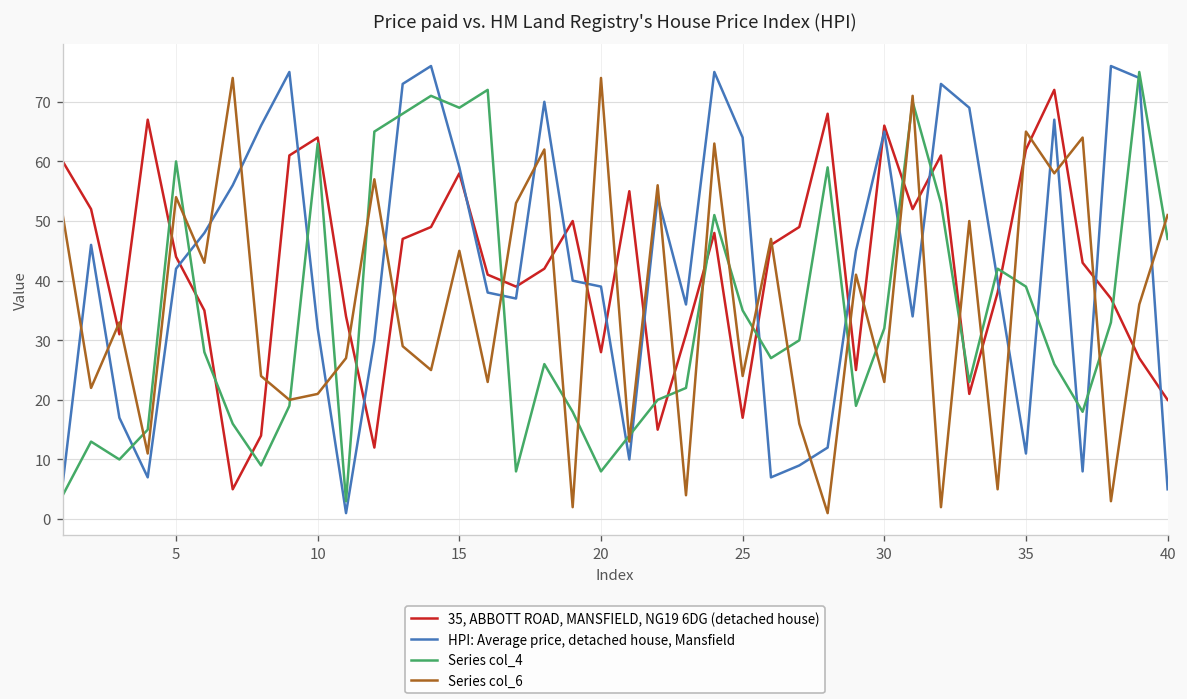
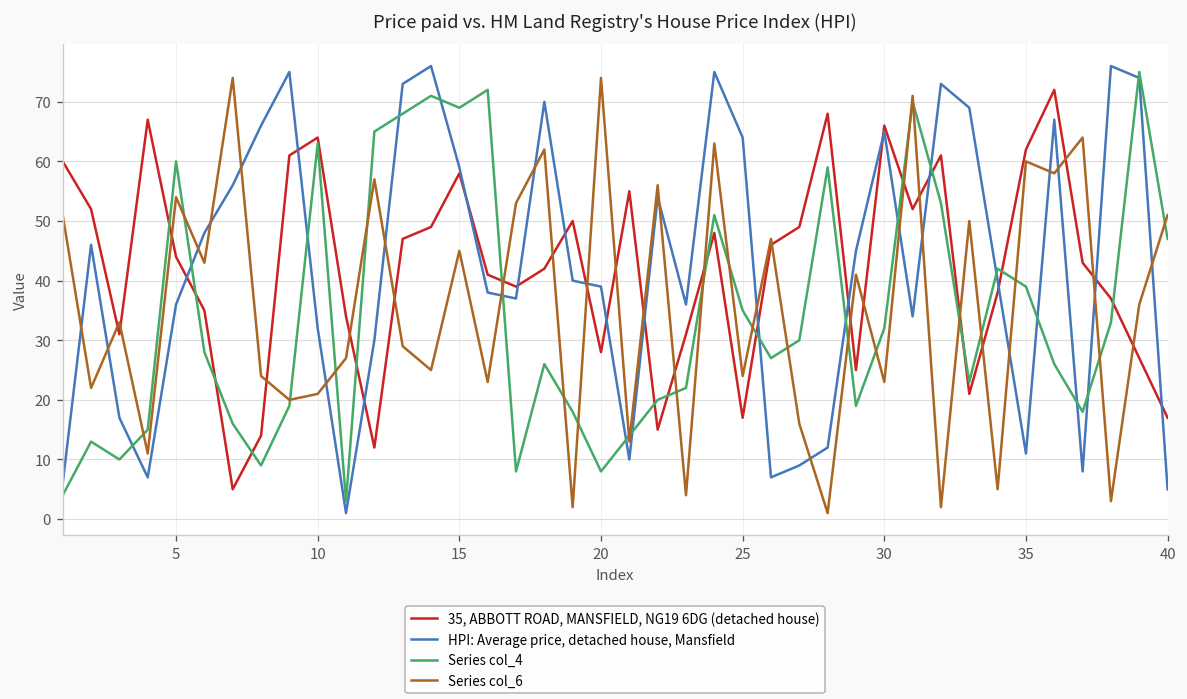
  {
    "35, ABBOTT ROAD, MANSFIELD, NG19 6DG (detached house)": {
      "5": 44,
      "10": 64,
      "15": 58,
      "20": 28,
      "25": 17,
      "30": 66,
      "35": 62,
-     "40": 20
+     "40": 17
    },
    "HPI: Average price, detached house, Mansfield": {
-     "5": 42,
+     "5": 36,
      "10": 32,
      "15": 59,
      "20": 39,
      "25": 64,
      "30": 65,
      "35": 11,
      "40": 5
    },
    "Series col_4": {
      "5": 60,
      "10": 63,
      "15": 69,
      "20": 8,
      "25": 35,
      "30": 32,
      "35": 39,
      "40": 47
    },
    "Series col_6": {
      "5": 54,
      "10": 21,
      "15": 45,
      "20": 74,
      "25": 24,
      "30": 23,
-     "35": 65,
+     "35": 60,
      "40": 51
    }
  }
